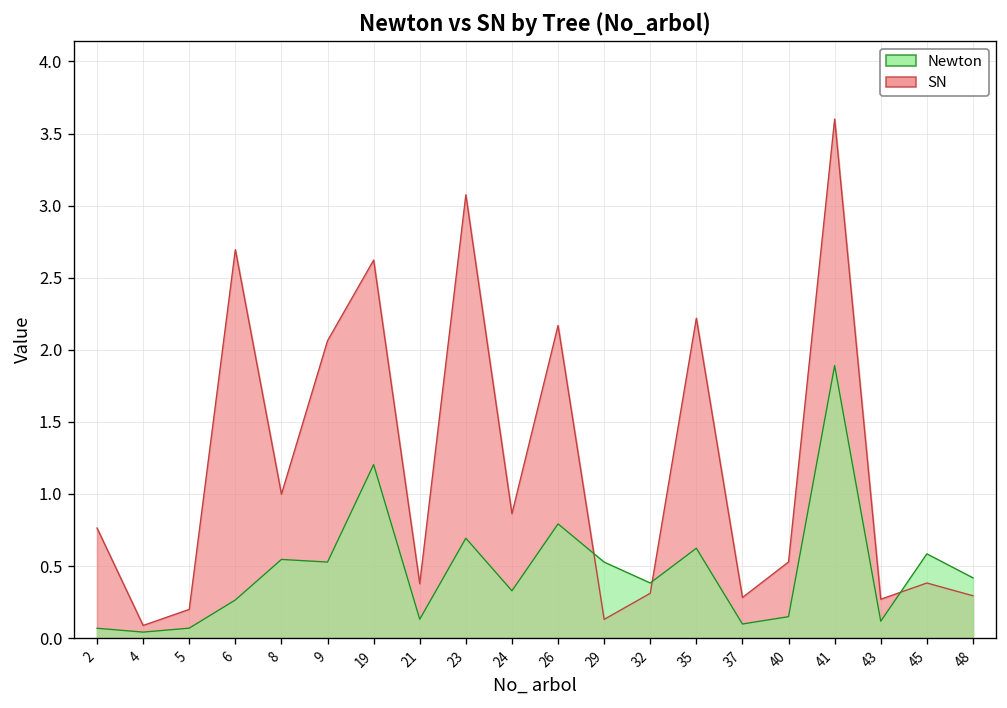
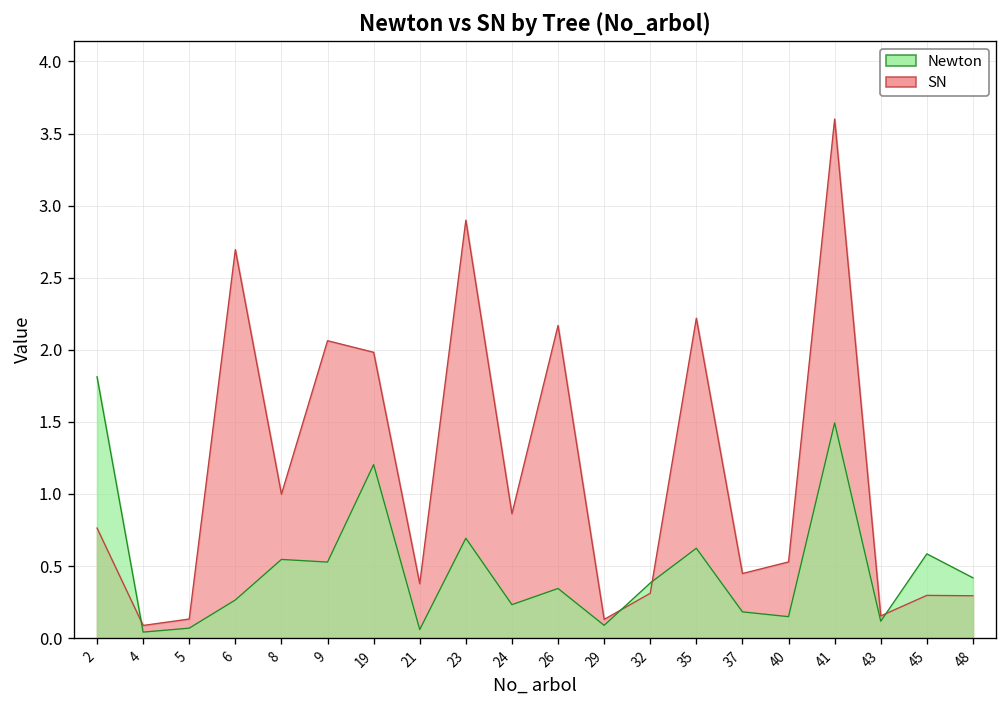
  {
    "SN": {
      "2": 0.76,
      "4": 0.09,
-     "5": 0.20,
+     "5": 0.13,
      "6": 2.70,
      "8": 1.00,
      "9": 2.06,
-     "19": 2.62,
+     "19": 1.98,
      "21": 0.38,
-     "23": 3.08,
+     "23": 2.90,
      "24": 0.86,
      "26": 2.17,
      "29": 0.13,
      "32": 0.31,
      "35": 2.22,
-     "37": 0.28,
+     "37": 0.45,
      "40": 0.53,
      "41": 3.60,
-     "43": 0.27,
-     "45": 0.38,
+     "43": 0.15,
+     "45": 0.30,
      "48": 0.29
    },
    "Newton": {
-     "2": 0.07,
+     "2": 1.81,
      "4": 0.04,
      "5": 0.07,
      "6": 0.26,
      "8": 0.55,
      "9": 0.53,
      "19": 1.20,
-     "21": 0.13,
+     "21": 0.06,
      "23": 0.69,
-     "24": 0.33,
-     "26": 0.79,
-     "29": 0.53,
+     "24": 0.23,
+     "26": 0.34,
+     "29": 0.09,
      "32": 0.38,
      "35": 0.62,
-     "37": 0.10,
+     "37": 0.18,
      "40": 0.15,
-     "41": 1.89,
+     "41": 1.49,
      "43": 0.12,
      "45": 0.58,
      "48": 0.42
    }
  }
